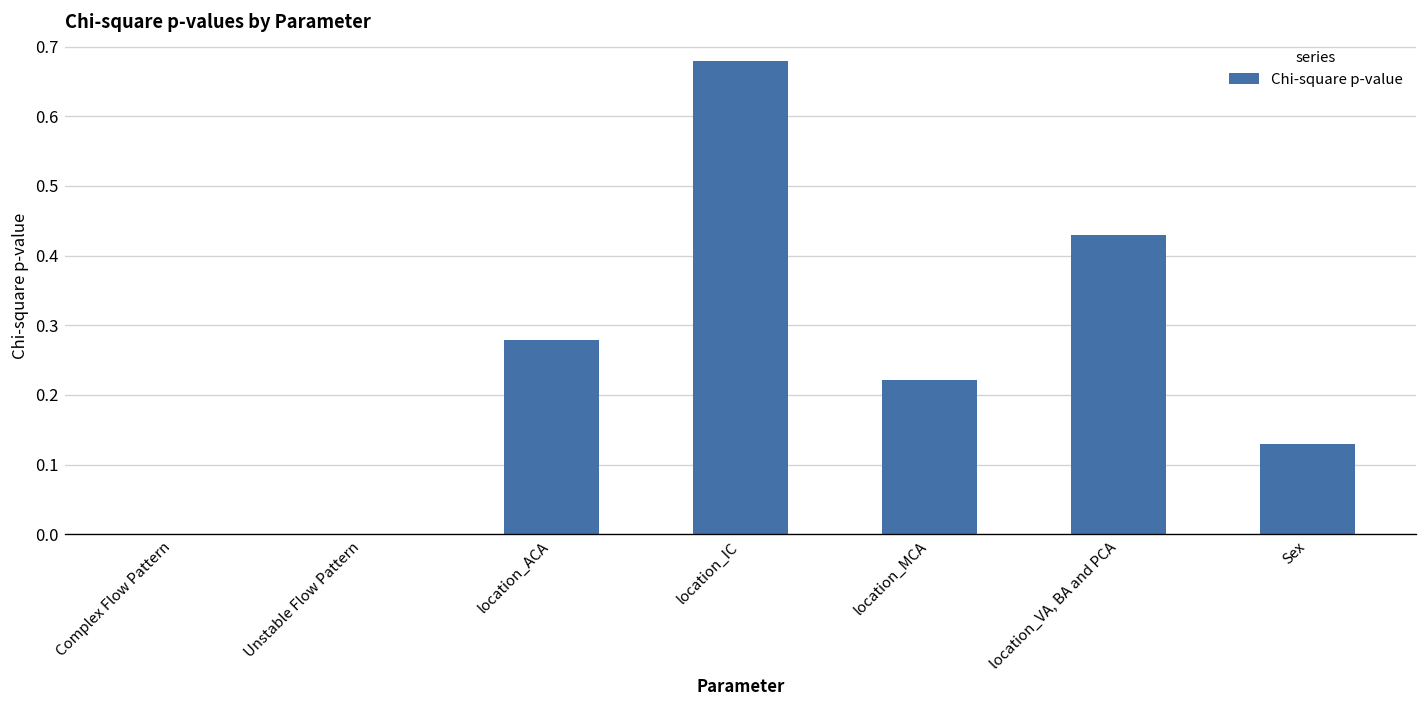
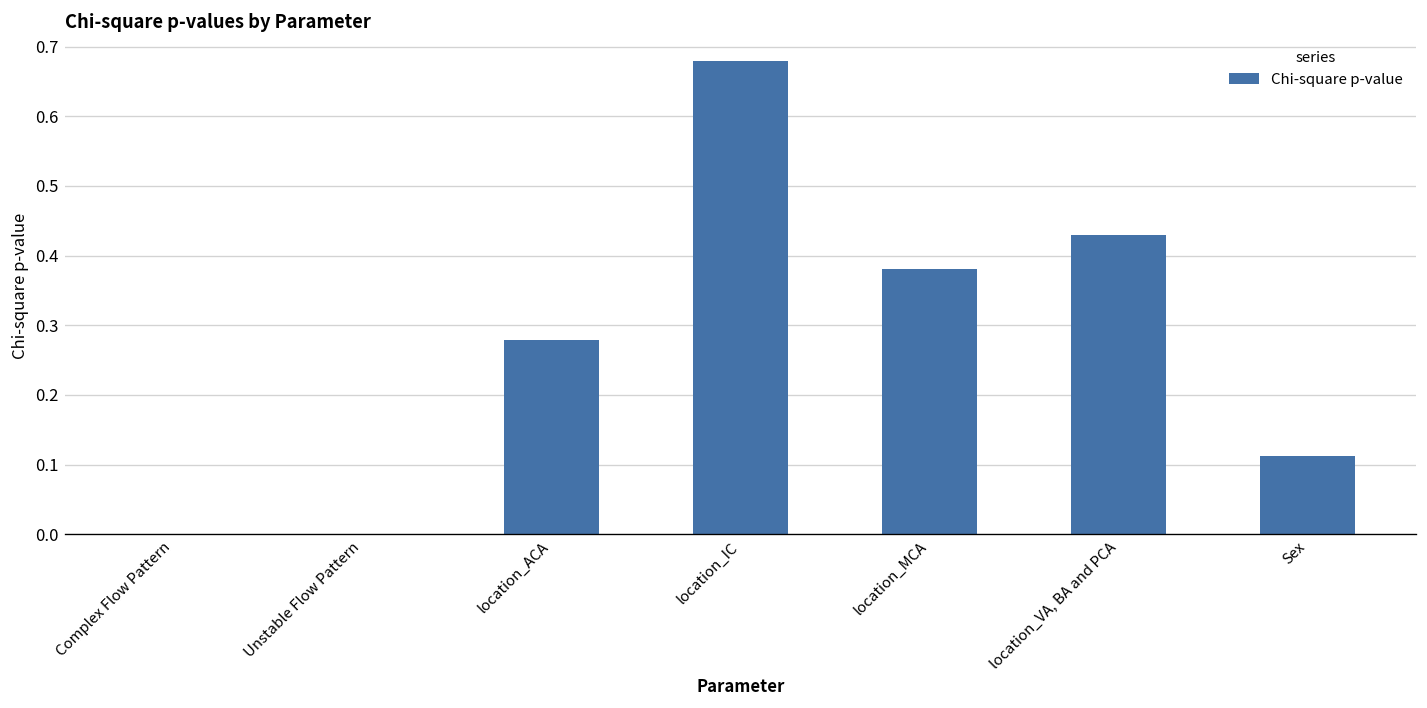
  {
    "location_ACA": 0.28,
    "location_IC": 0.68,
-   "location_MCA": 0.22,
+   "location_MCA": 0.38,
    "location_VA, BA and PCA": 0.43,
-   "Sex": 0.13
+   "Sex": 0.11
  }
